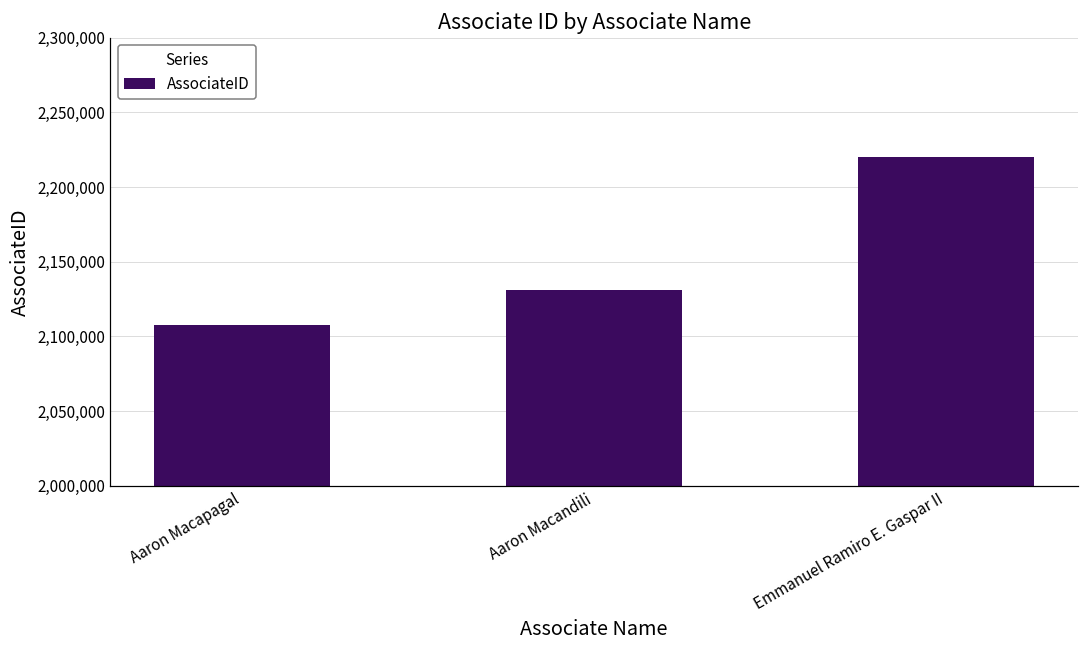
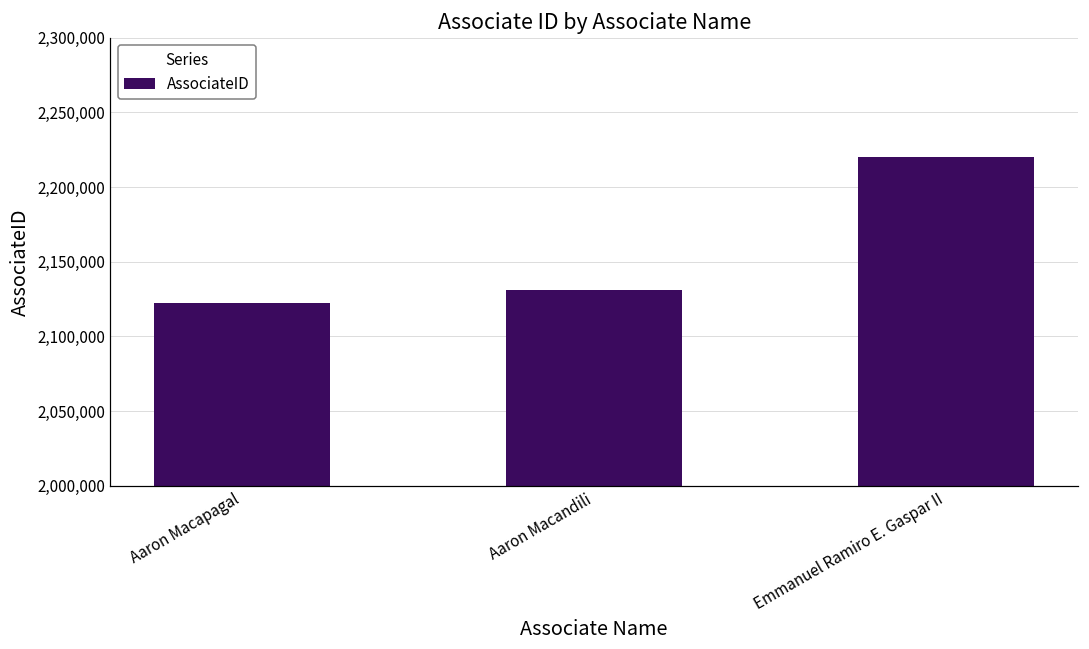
  {
-   "Aaron Macapagal": "2,108,000",
+   "Aaron Macapagal": "2,122,000",
    "Aaron Macandili": "2,131,000",
    "Emmanuel Ramiro E. Gaspar II": "2,220,000"
  }
